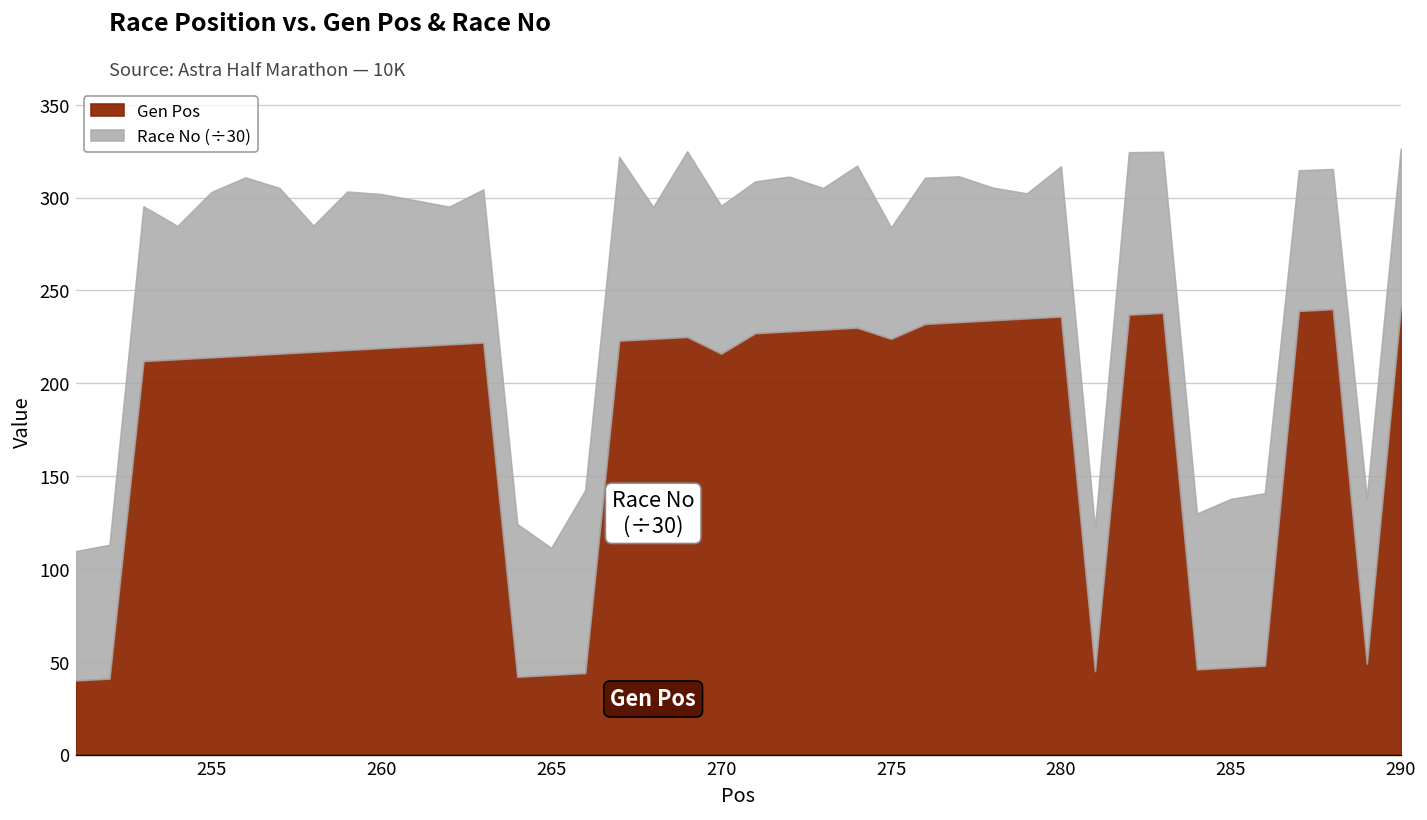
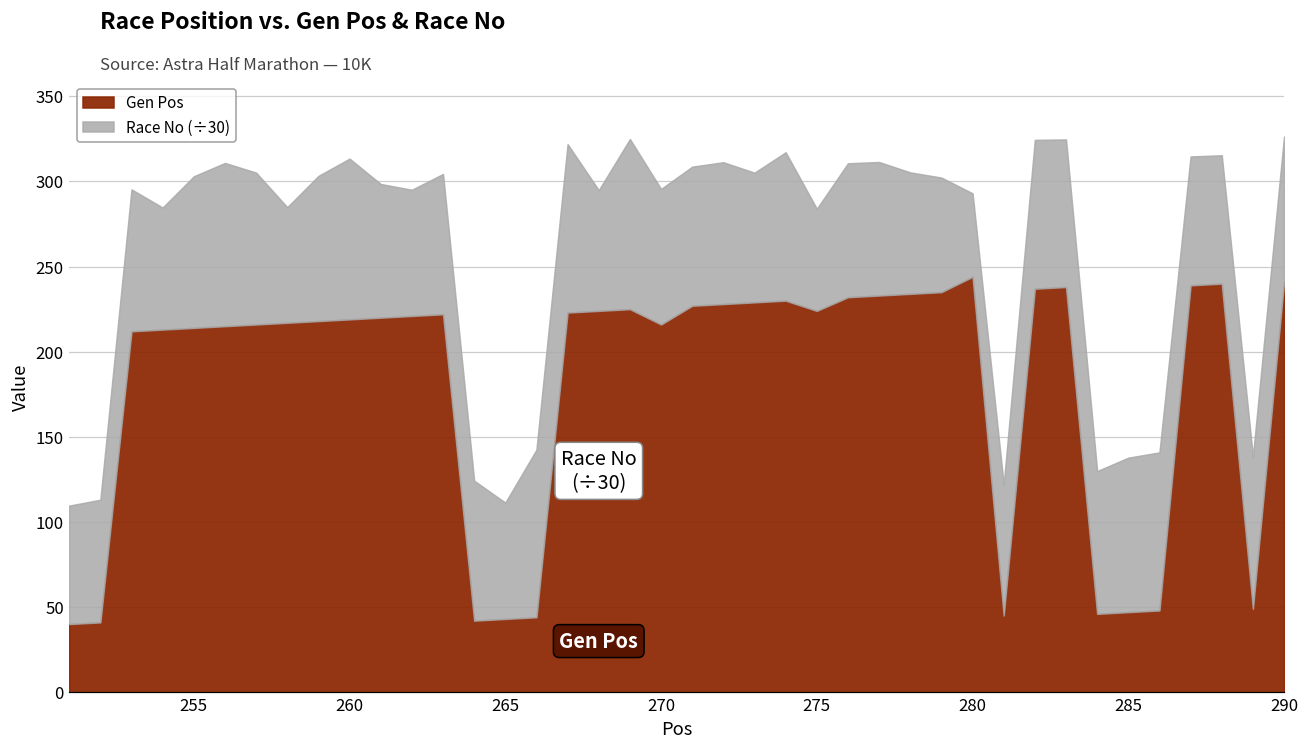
  {
    "Gen Pos": {
      "255": 214,
      "260": 219,
      "265": 43,
      "270": 216,
      "275": 224,
-     "280": 236,
+     "280": 244,
      "285": 47,
      "290": 241
    },
    "Race No (÷30)": {
      "255": 89,
-     "260": 83,
+     "260": 94,
      "265": 68,
      "270": 80,
      "275": 60,
-     "280": 81,
+     "280": 49,
      "285": 91,
      "290": 85
    }
  }
